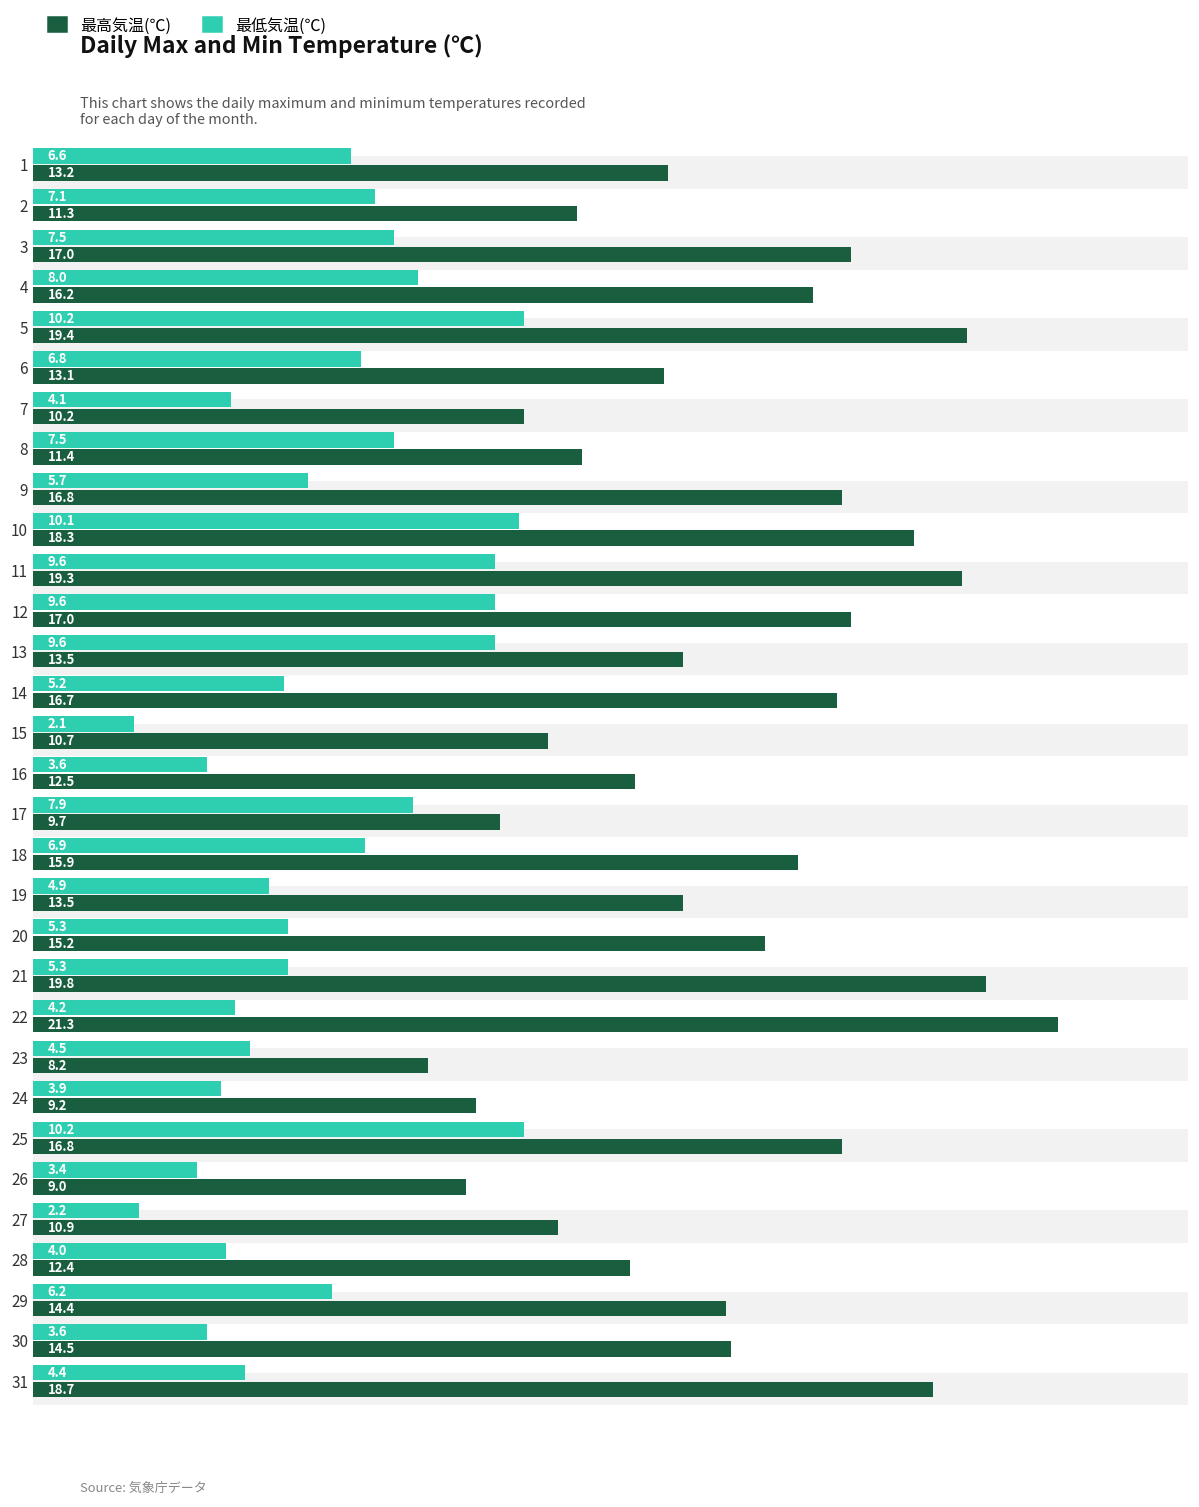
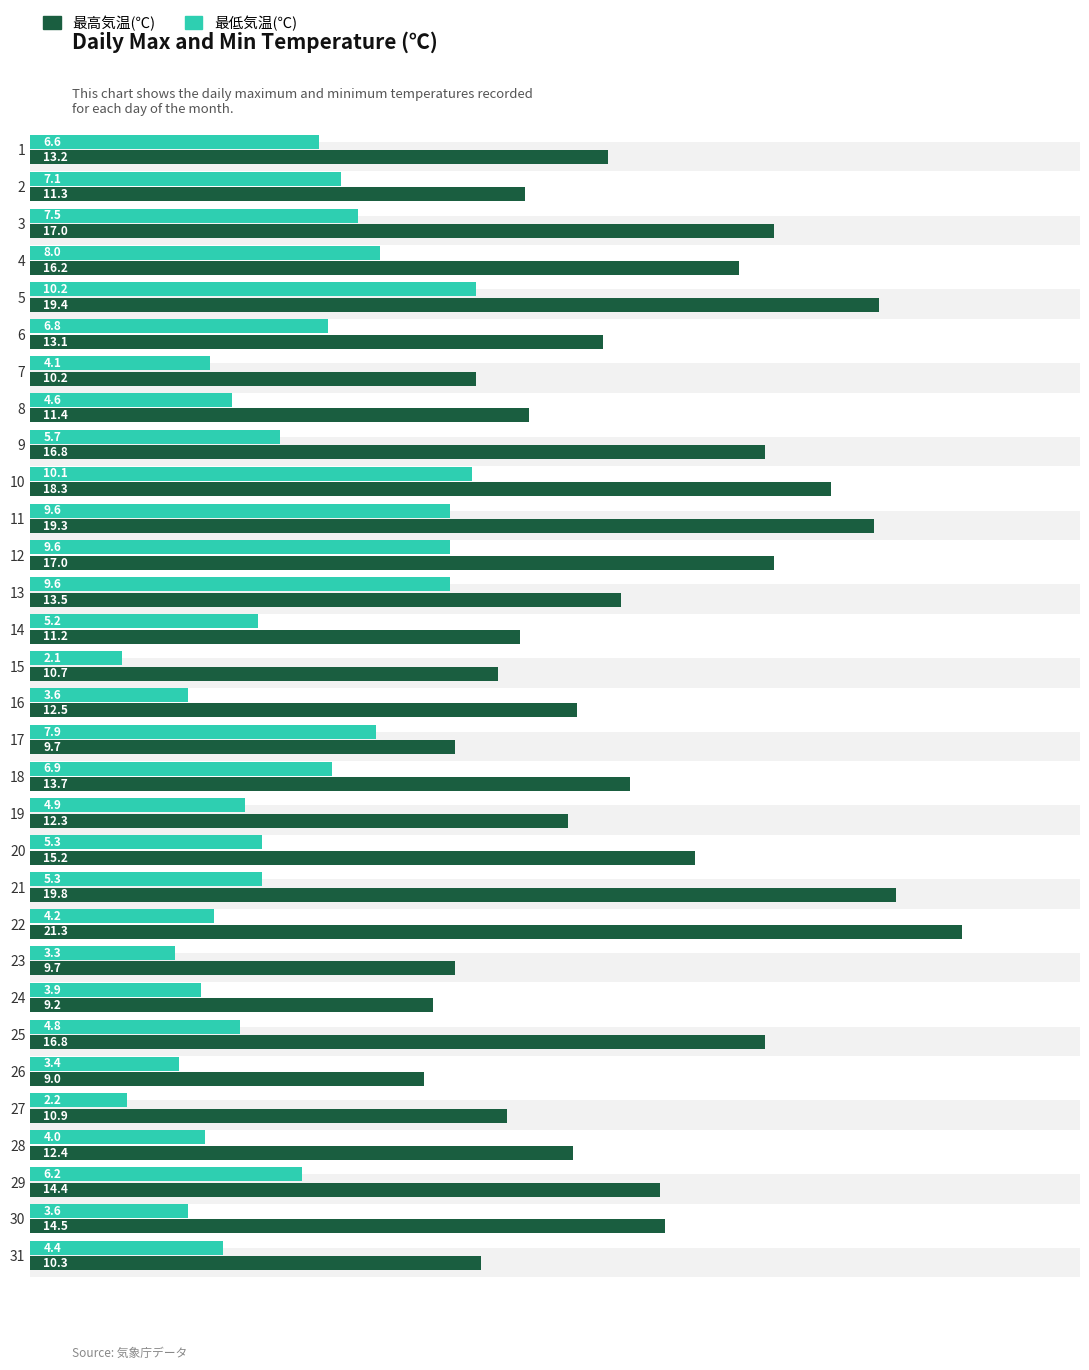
  {
    "最高気温(℃)": {
-     "14": 16.7,
-     "18": 15.9,
-     "19": 13.5,
-     "23": 8.2,
-     "31": 18.7
+     "14": 11.2,
+     "18": 13.7,
+     "19": 12.3,
+     "23": 9.7,
+     "31": 10.3
    },
    "最低気温(℃)": {
      "1": 6.6,
      "2": 7.1,
      "3": 7.5,
      "4": 8.0,
      "5": 10.2,
      "6": 6.8,
      "7": 4.1,
-     "8": 7.5,
+     "8": 4.6,
      "9": 5.7,
      "10": 10.1,
      "11": 9.6,
      "12": 9.6,
      "13": 9.6,
      "14": 5.2,
      "15": 2.1,
      "16": 3.6,
      "17": 7.9,
      "18": 6.9,
      "19": 4.9,
      "20": 5.3,
      "21": 5.3,
      "22": 4.2,
-     "23": 4.5,
+     "23": 3.3,
      "24": 3.9,
-     "25": 10.2,
+     "25": 4.8,
      "26": 3.4,
      "27": 2.2,
      "28": 4.0,
      "29": 6.2,
      "30": 3.6,
      "31": 4.4
    }
  }
